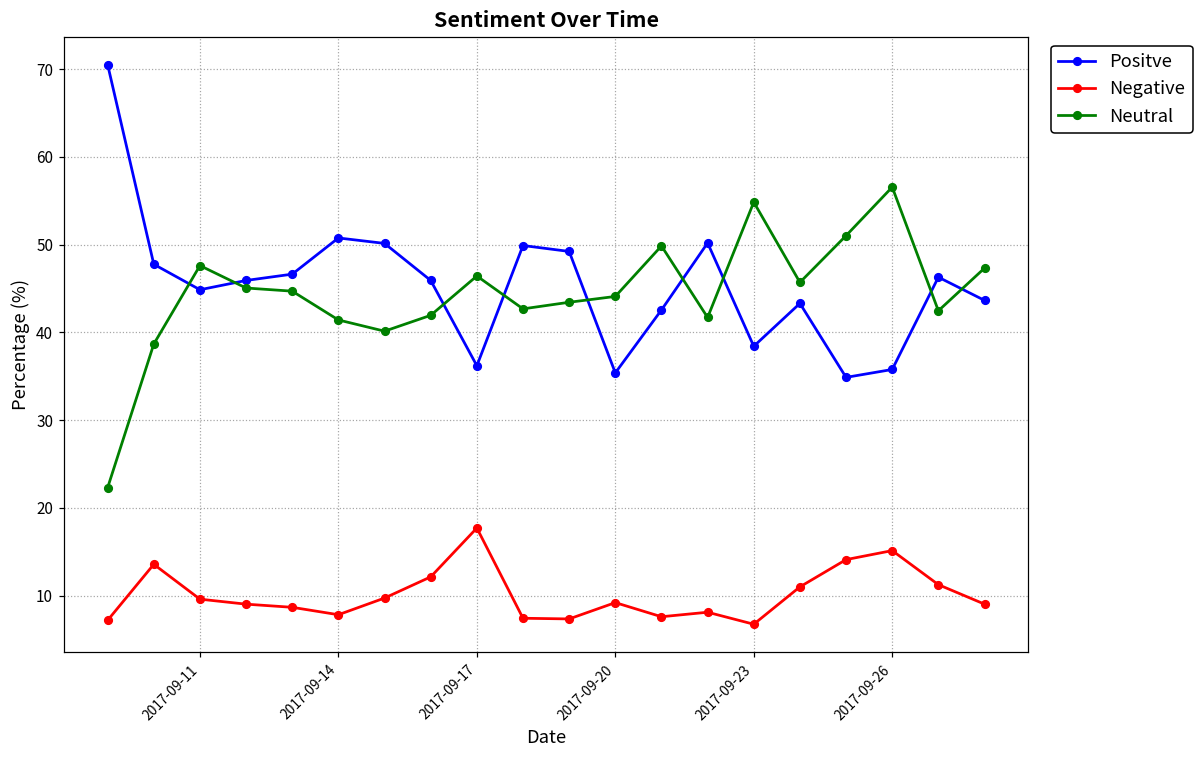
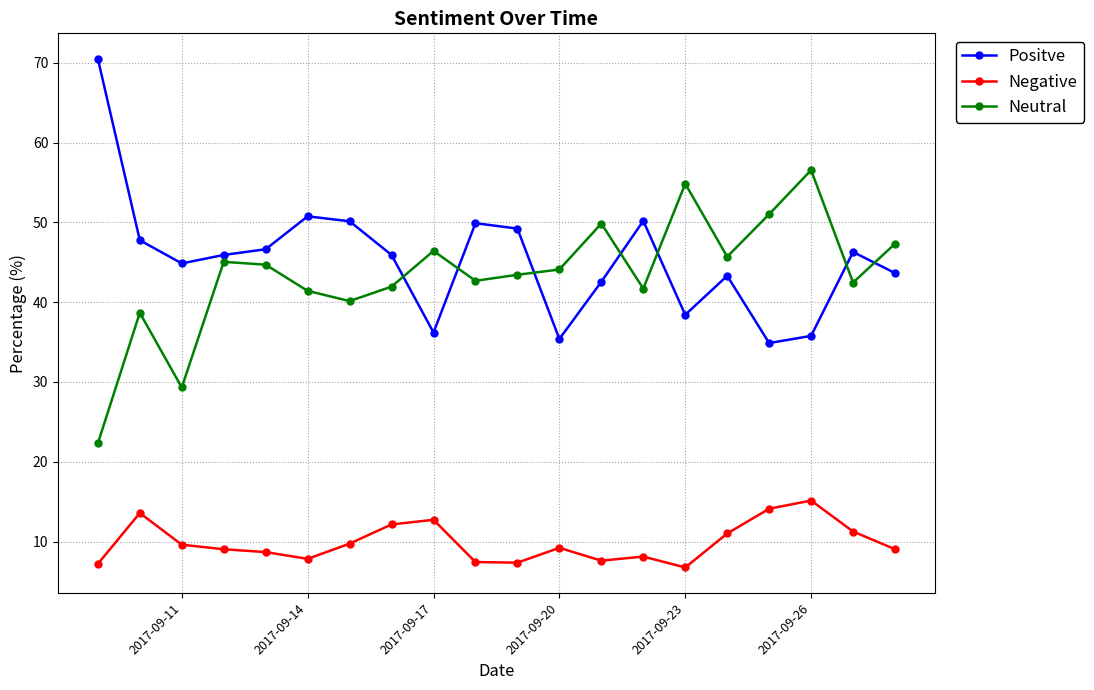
  {
    "Positve": {
      "2017-09-11": 45,
      "2017-09-14": 51,
      "2017-09-17": 36,
      "2017-09-20": 35,
      "2017-09-23": 38,
      "2017-09-26": 36
    },
    "Negative": {
      "2017-09-11": 10,
      "2017-09-14": 8,
-     "2017-09-17": 18,
+     "2017-09-17": 13,
      "2017-09-20": 9,
      "2017-09-23": 7,
      "2017-09-26": 15
    },
    "Neutral": {
-     "2017-09-11": 48,
+     "2017-09-11": 29,
      "2017-09-14": 41,
      "2017-09-17": 46,
      "2017-09-20": 44,
      "2017-09-23": 55,
      "2017-09-26": 57
    }
  }
